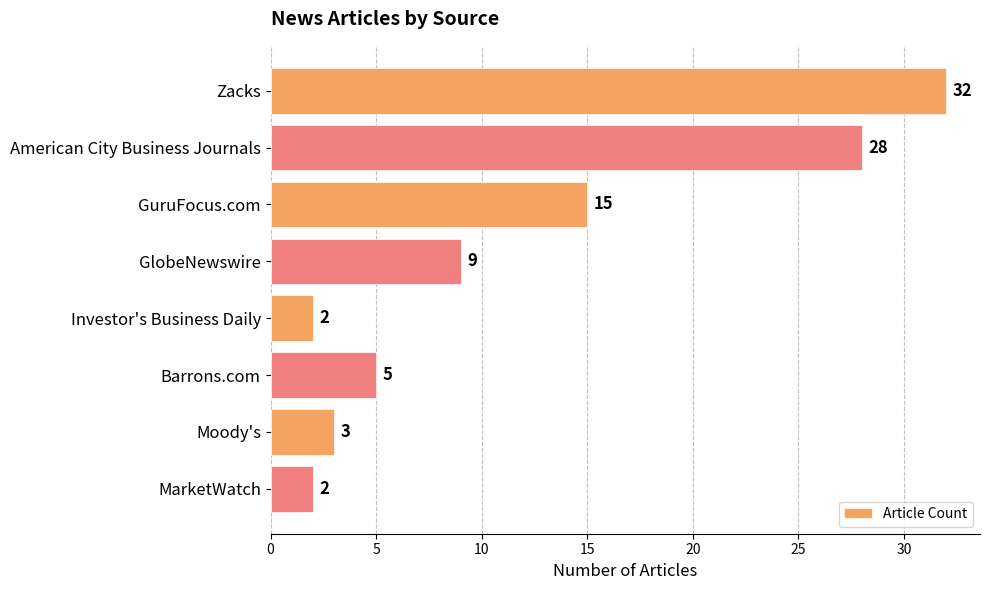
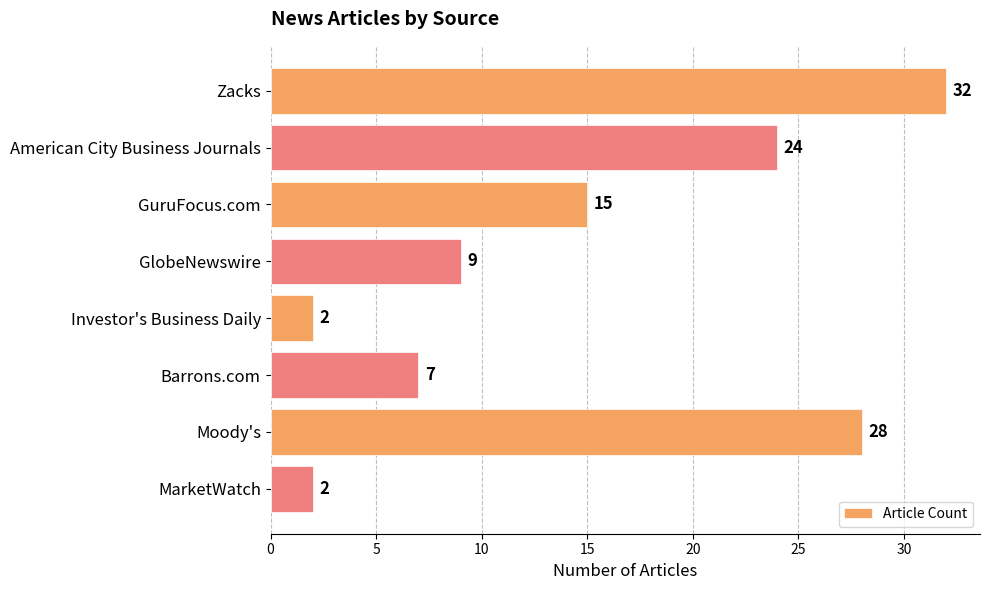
  {
    "Zacks": 32,
-   "American City Business Journals": 28,
+   "American City Business Journals": 24,
    "GuruFocus.com": 15,
    "GlobeNewswire": 9,
    "Investor's Business Daily": 2,
-   "Barrons.com": 5,
-   "Moody's": 3,
+   "Barrons.com": 7,
+   "Moody's": 28,
    "MarketWatch": 2
  }
